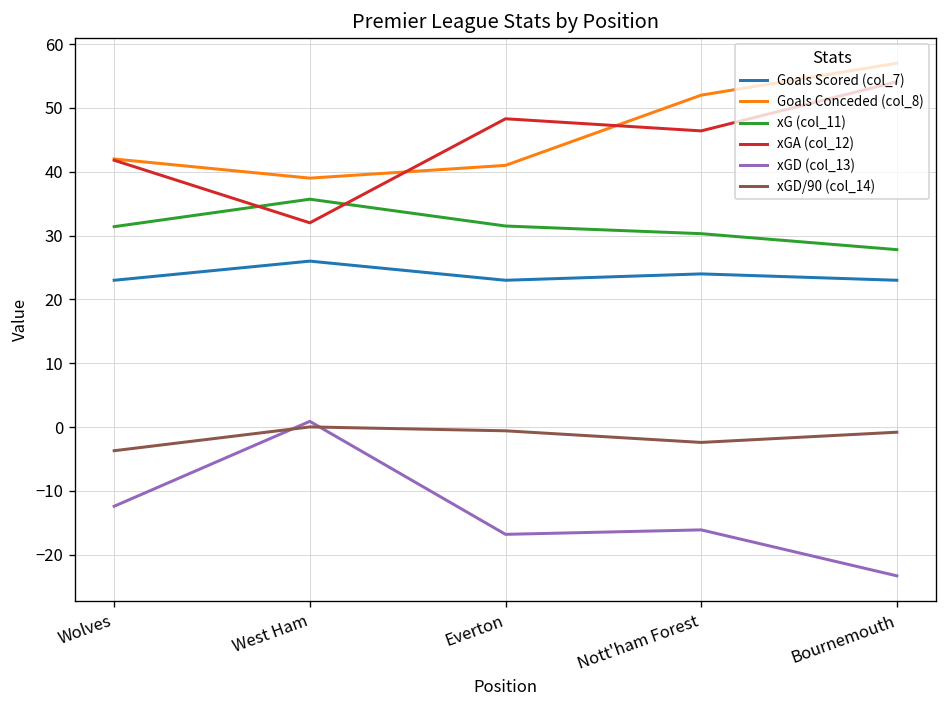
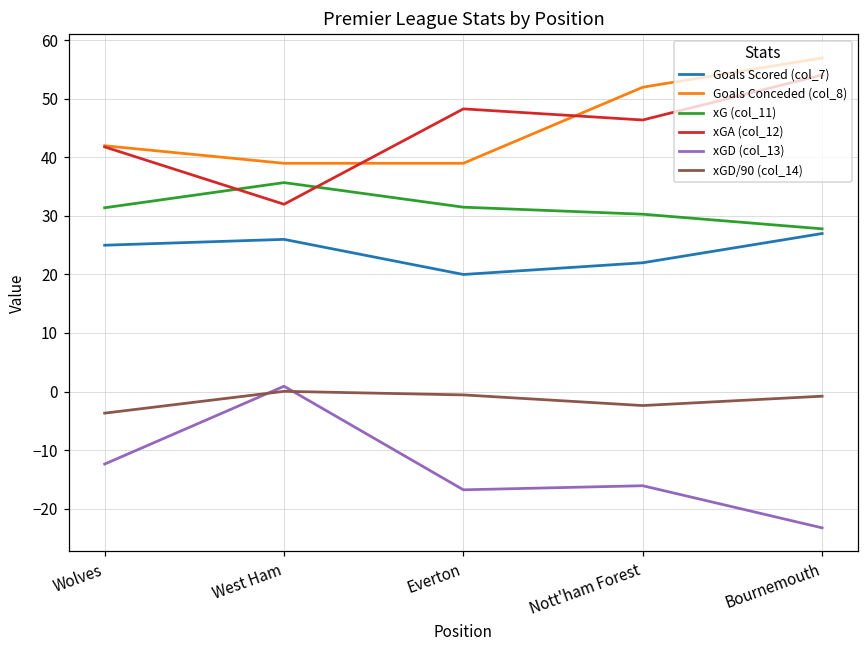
  {
    "Goals Scored (col_7)": {
-     "Wolves": 23,
+     "Wolves": 25,
      "West Ham": 26,
-     "Everton": 23,
-     "Nott'ham Forest": 24,
-     "Bournemouth": 23
+     "Everton": 20,
+     "Nott'ham Forest": 22,
+     "Bournemouth": 27
    },
    "Goals Conceded (col_8)": {
      "West Ham": 39,
-     "Everton": 41,
+     "Everton": 39,
      "Nott'ham Forest": 52
    },
    "xG (col_11)": {
      "Wolves": 31,
      "West Ham": 36,
      "Everton": 32,
      "Nott'ham Forest": 30,
      "Bournemouth": 28
    },
    "xGA (col_12)": {
      "West Ham": 32,
      "Everton": 48,
      "Nott'ham Forest": 46
    },
    "xGD (col_13)": {
      "Wolves": -12,
      "West Ham": 1,
      "Everton": -17,
      "Nott'ham Forest": -16,
      "Bournemouth": -23
    },
    "xGD/90 (col_14)": {
      "Wolves": -4,
      "West Ham": 0,
      "Everton": -1,
      "Nott'ham Forest": -2,
      "Bournemouth": -1
    }
  }
